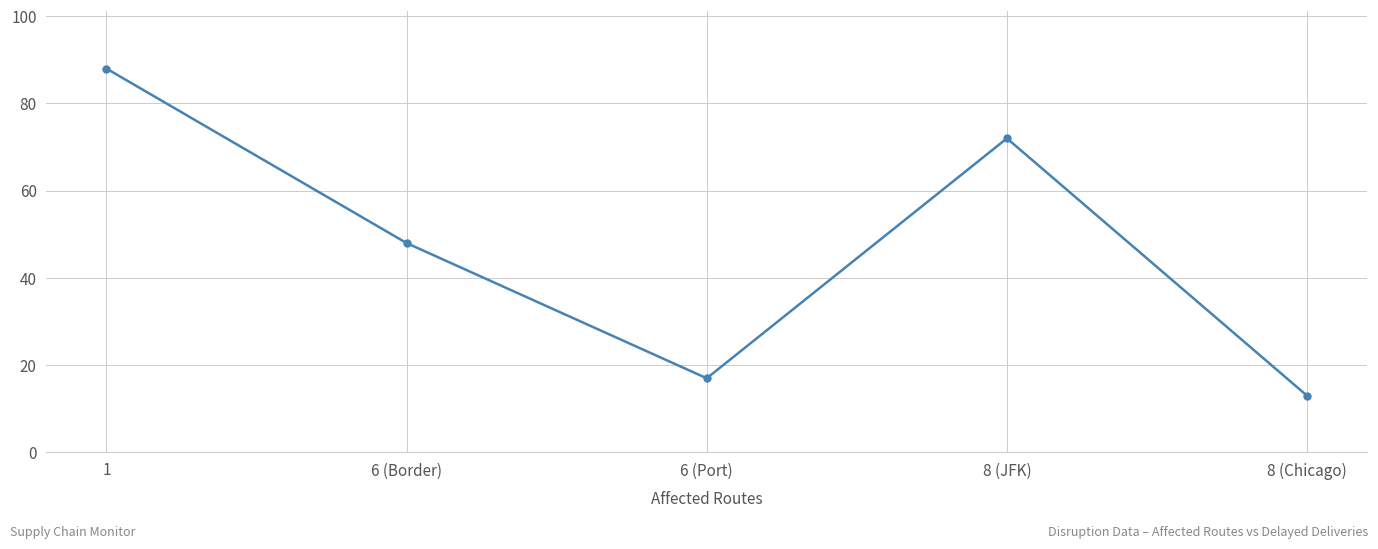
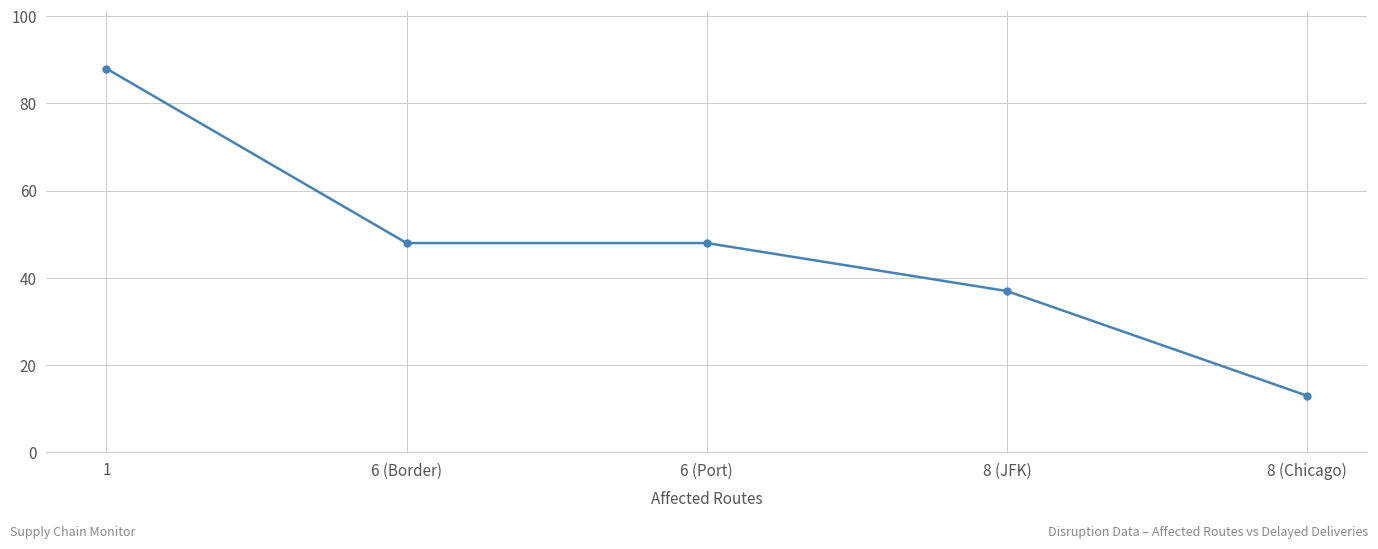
  {
    "1": 88,
    "6 (Border)": 48,
-   "6 (Port)": 17,
-   "8 (JFK)": 72,
+   "6 (Port)": 48,
+   "8 (JFK)": 37,
    "8 (Chicago)": 13
  }
